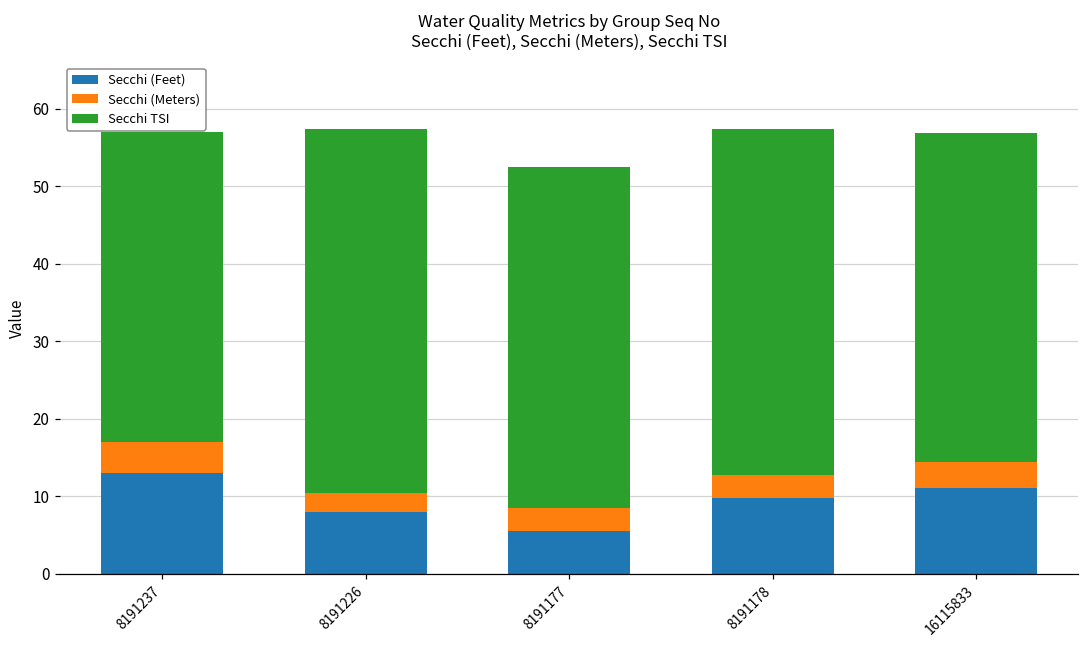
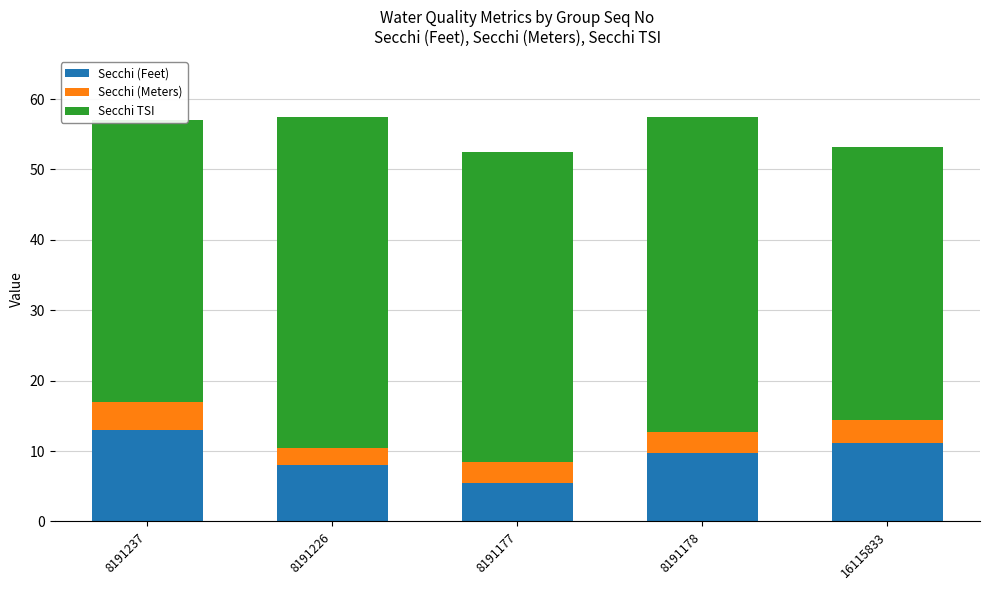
  {
    "Secchi (Feet)": {
      "8191237": 13,
      "8191226": 8,
      "8191177": 5,
      "8191178": 10,
      "16115833": 11
    },
    "Secchi (Meters)": {
      "8191237": 4,
      "8191226": 2,
      "8191177": 3,
      "8191178": 3,
      "16115833": 3
    },
    "Secchi TSI": {
      "8191226": 47,
      "8191177": 44,
      "8191178": 45,
-     "16115833": 43
+     "16115833": 39
    }
  }
